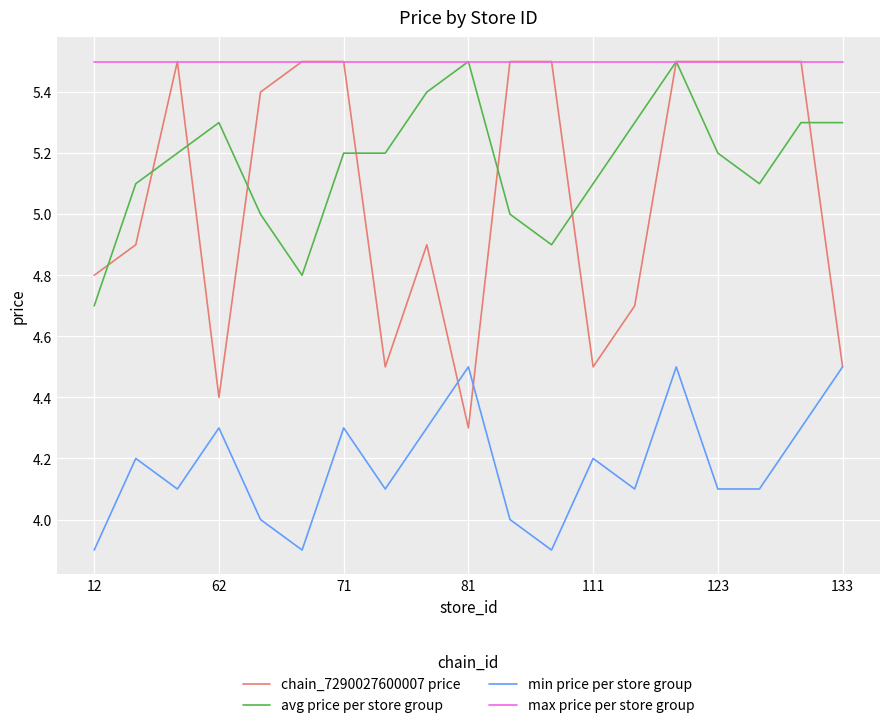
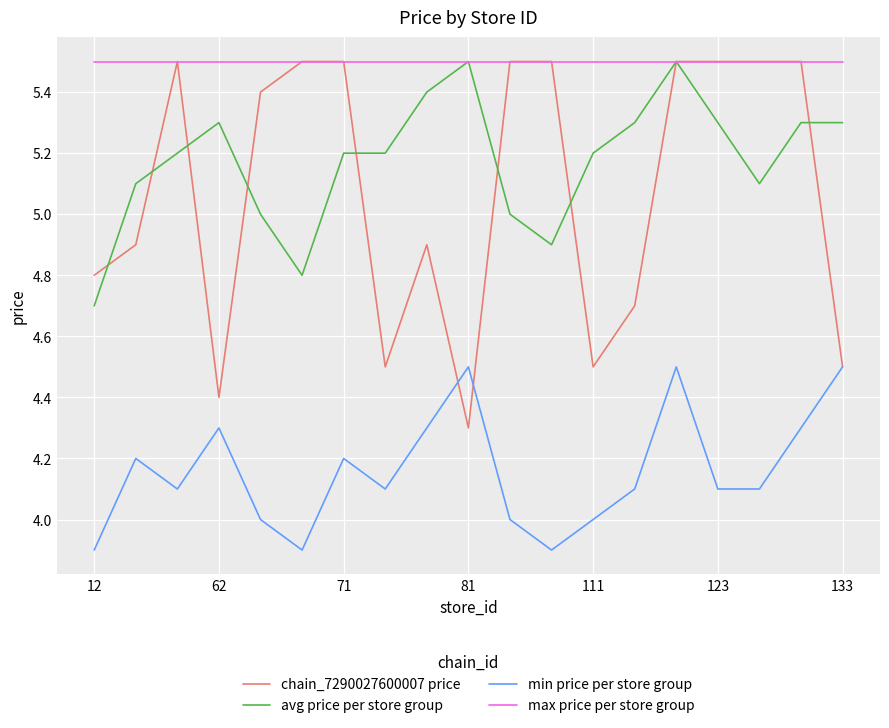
  {
    "chain_7290027600007 price": {
      "12": 4.8,
      "62": 4.4,
      "81": 4.3,
      "111": 4.5
    },
    "avg price per store group": {
      "12": 4.7,
      "62": 5.3,
      "71": 5.2,
-     "111": 5.1,
-     "123": 5.2,
+     "111": 5.2,
+     "123": 5.3,
      "133": 5.3
    },
    "min price per store group": {
      "12": 3.9,
      "62": 4.3,
-     "71": 4.3,
+     "71": 4.2,
      "81": 4.5,
-     "111": 4.2,
+     "111": 4.0,
      "123": 4.1
    },
    "max price per store group": {
      "12": 5.5,
      "62": 5.5,
      "111": 5.5,
      "133": 5.5
    }
  }
